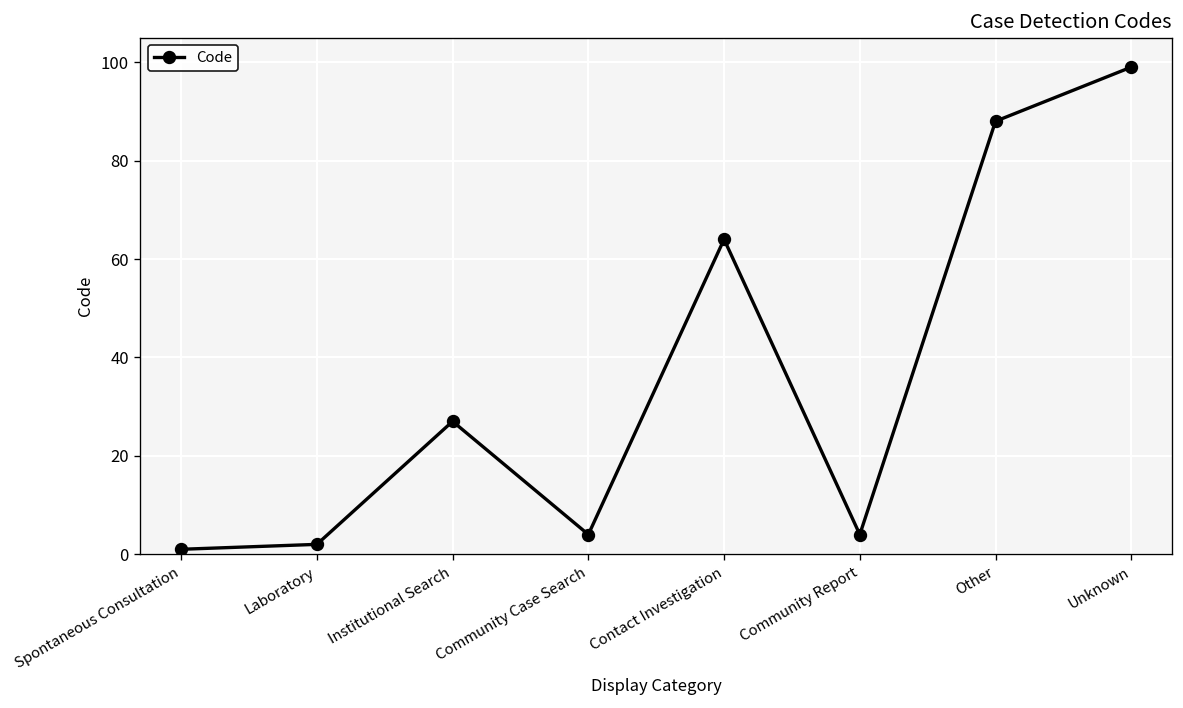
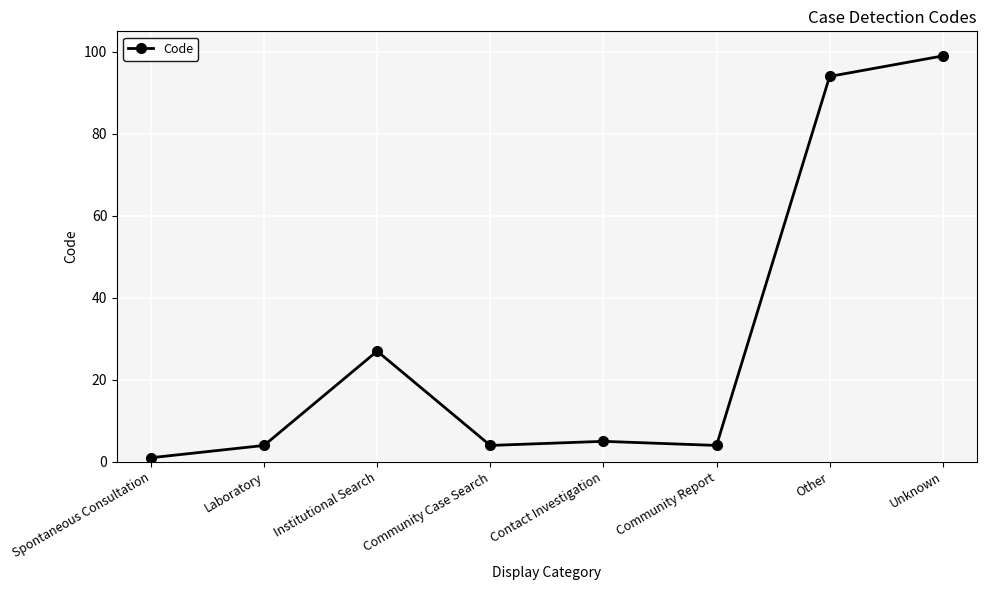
  {
    "Spontaneous Consultation": 1,
-   "Laboratory": 2,
+   "Laboratory": 4,
    "Institutional Search": 27,
    "Community Case Search": 4,
-   "Contact Investigation": 64,
+   "Contact Investigation": 5,
    "Community Report": 4,
-   "Other": 88,
+   "Other": 94,
    "Unknown": 99
  }
